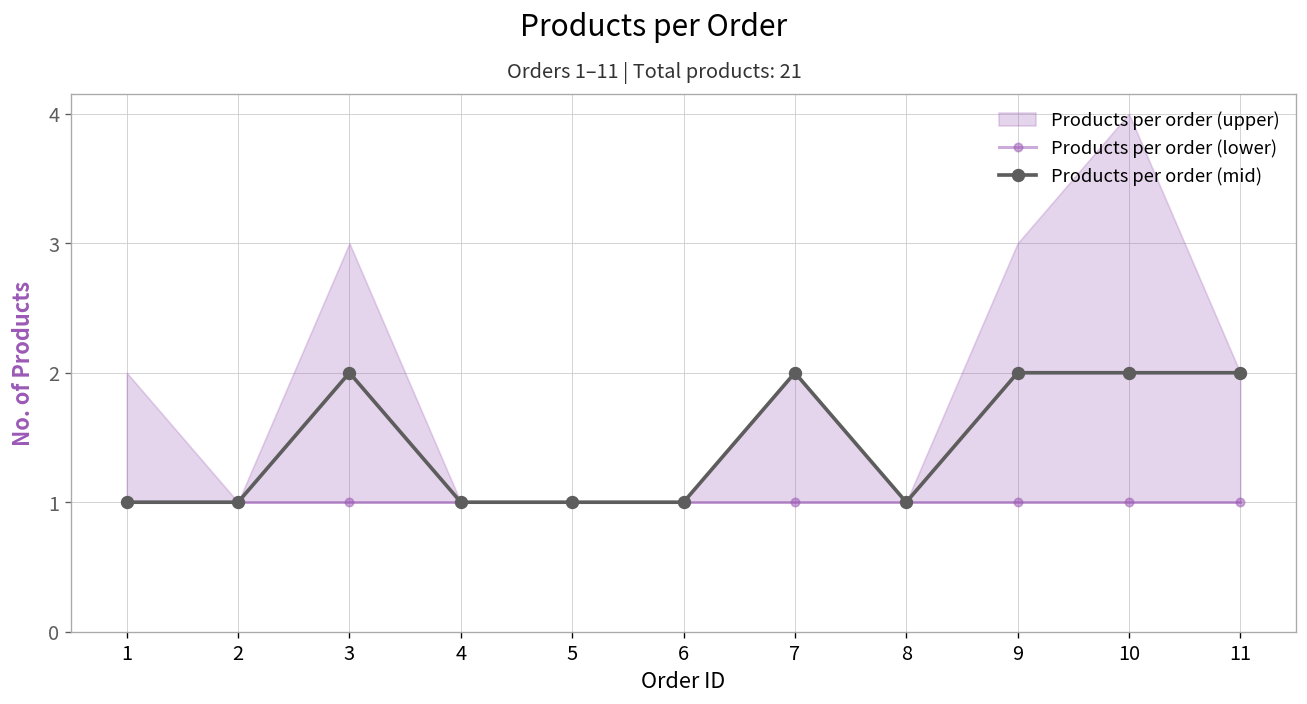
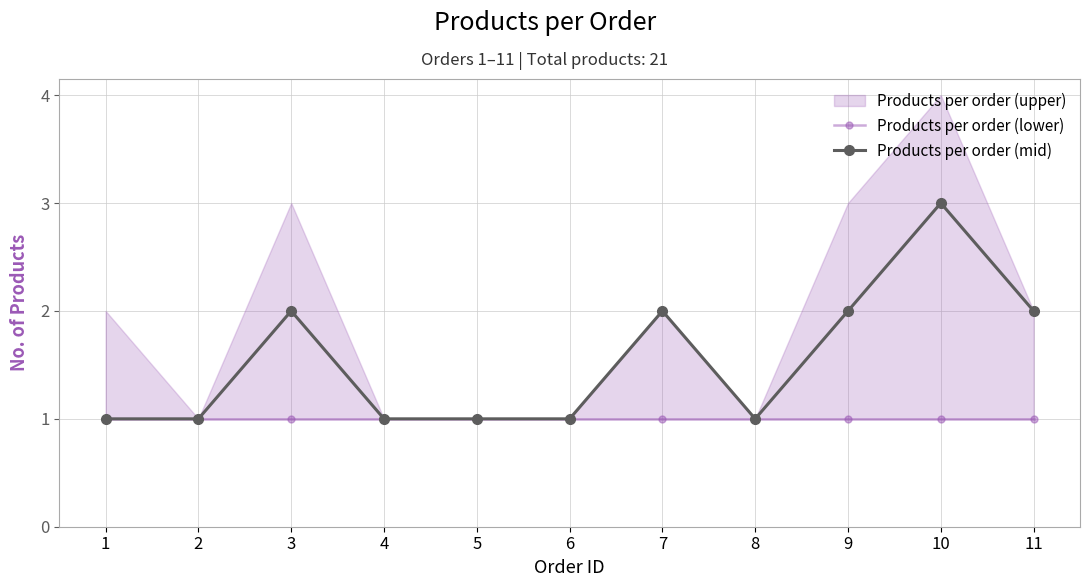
  {
    "Products per order (mid)": {
      "3": 2,
      "9": 2,
-     "10": 2
+     "10": 3
    }
  }
